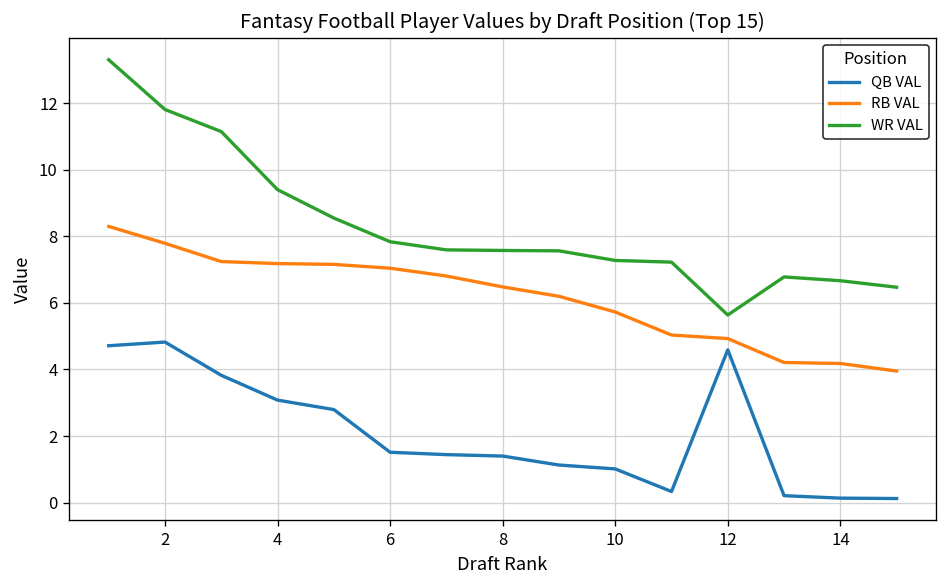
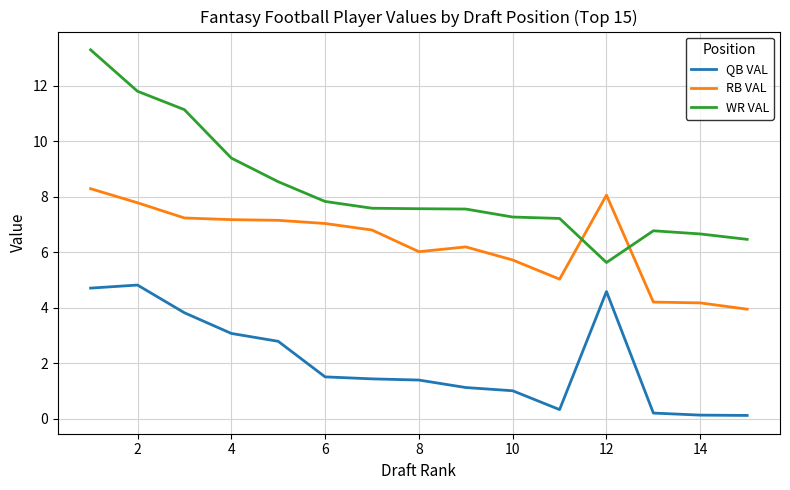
  {
    "QB VAL": {
      "2": 4.8,
      "4": 3.1,
      "6": 1.5,
      "8": 1.4,
      "10": 1.0,
      "12": 4.6,
      "14": 0.1
    },
    "RB VAL": {
      "2": 7.8,
      "4": 7.2,
      "6": 7.0,
-     "8": 6.5,
+     "8": 6.0,
      "10": 5.7,
-     "12": 4.9,
+     "12": 8.1,
      "14": 4.2
    },
    "WR VAL": {
      "2": 11.8,
      "4": 9.4,
      "6": 7.8,
      "8": 7.6,
      "10": 7.3,
      "12": 5.6,
      "14": 6.7
    }
  }
